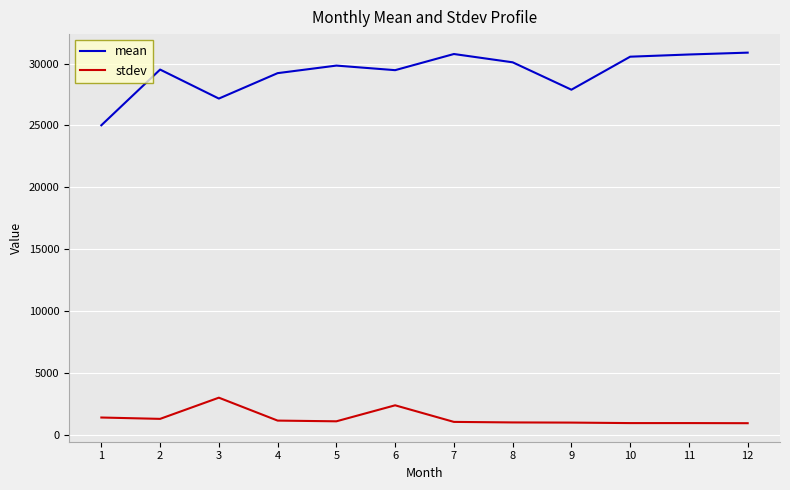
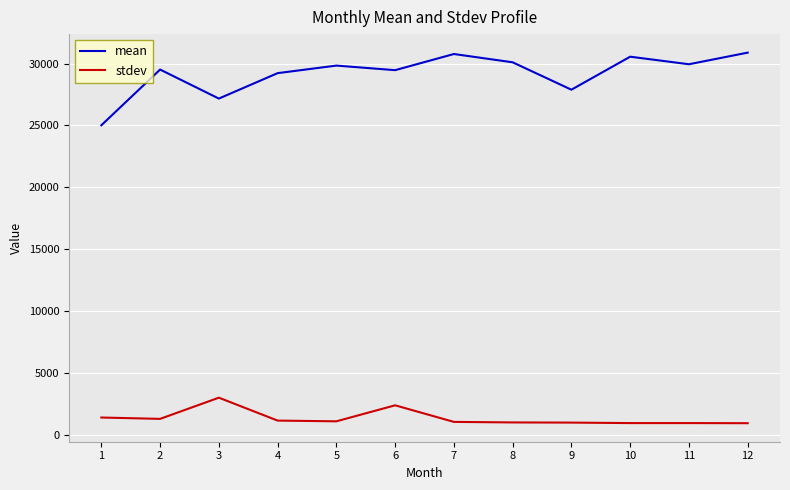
  {
    "mean": {
      "1": 25000,
      "2": 29500,
      "3": 27200,
      "4": 29200,
      "5": 29800,
      "6": 29500,
      "7": 30800,
      "8": 30100,
      "9": 27900,
      "10": 30600,
-     "11": 30700,
+     "11": 29900,
      "12": 30900
    },
    "stdev": {
      "1": 1400,
      "2": 1300,
      "3": 3000,
      "4": 1200,
      "5": 1100,
      "6": 2400,
      "7": 1100,
      "8": 1000,
      "9": 1000,
      "10": 1000,
      "11": 1000,
      "12": 1000
    }
  }
